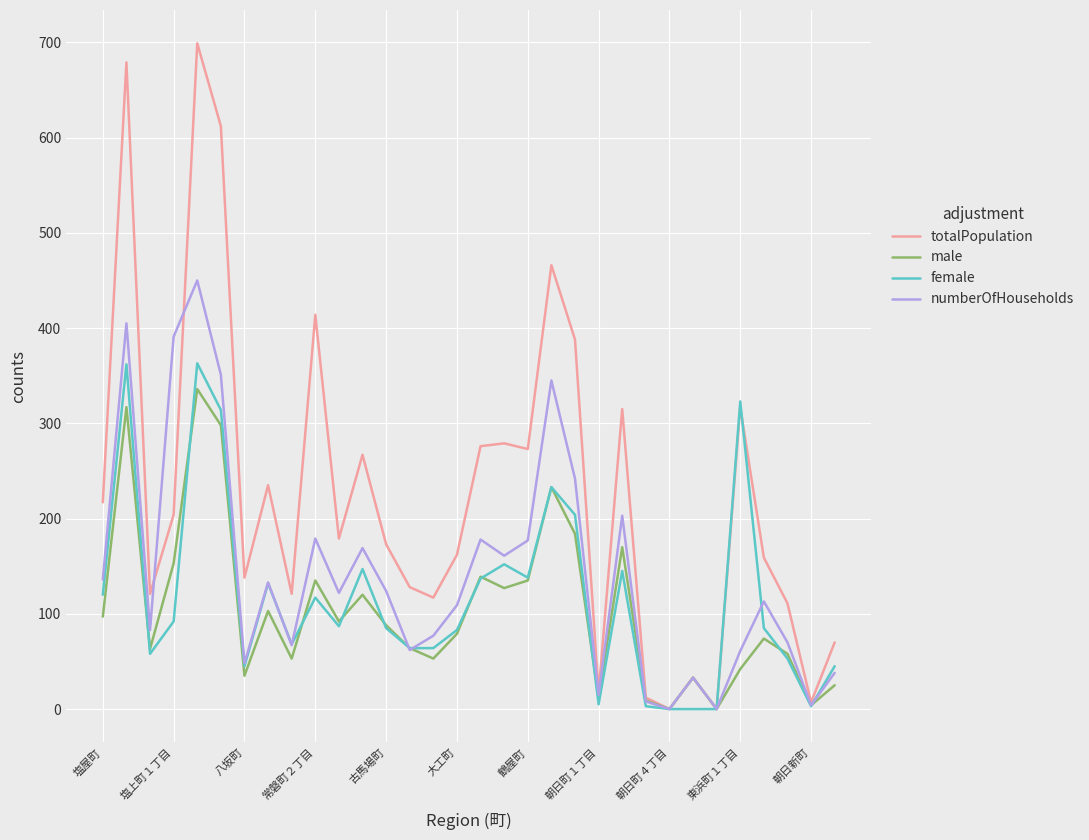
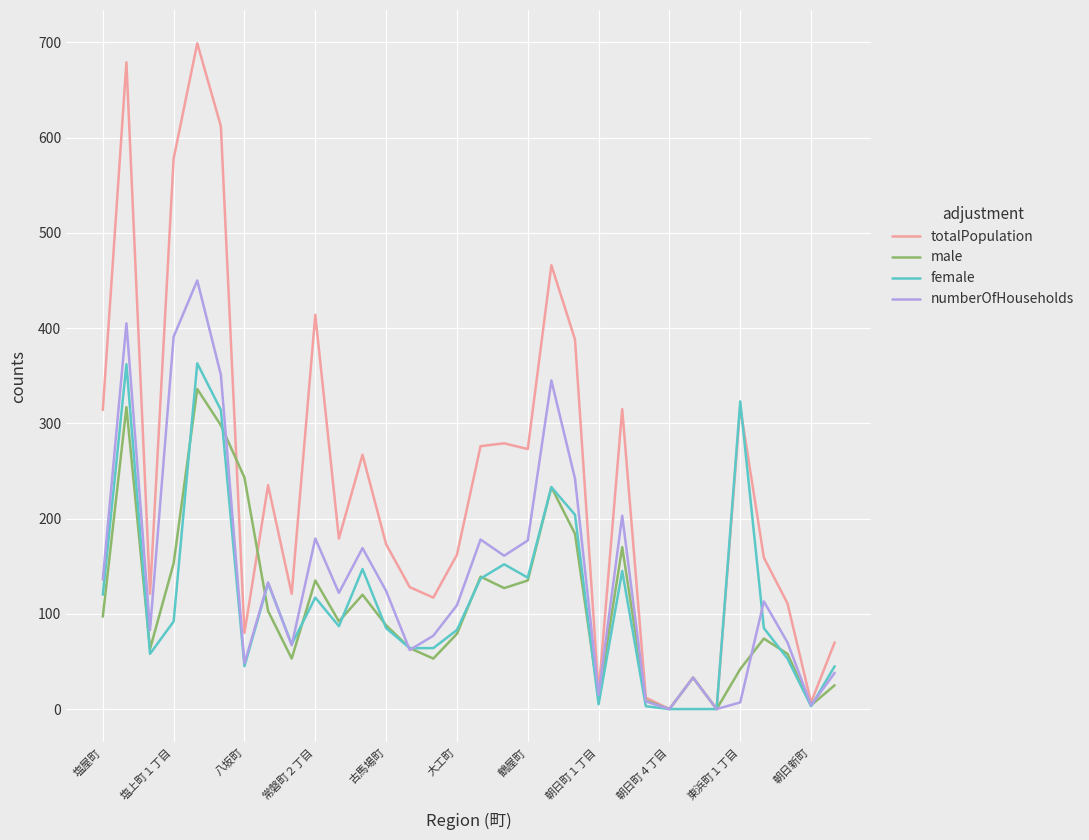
  {
    "totalPopulation": {
-     "塩屋町": 220,
-     "塩上町１丁目": 200,
-     "八坂町": 140,
+     "塩屋町": 310,
+     "塩上町１丁目": 580,
+     "八坂町": 80,
      "常磐町２丁目": 410,
      "古馬場町": 170,
      "大工町": 160,
      "鶴屋町": 270,
      "東浜町１丁目": 320,
      "朝日新町": 10
    },
    "male": {
      "塩屋町": 100,
      "塩上町１丁目": 150,
-     "八坂町": 40,
+     "八坂町": 240,
      "常磐町２丁目": 140,
      "古馬場町": 90,
      "大工町": 80,
      "鶴屋町": 140,
      "朝日町１丁目": 10,
      "東浜町１丁目": 40
    },
    "female": {
      "塩屋町": 120,
      "塩上町１丁目": 90,
      "八坂町": 50,
      "常磐町２丁目": 120,
      "古馬場町": 90,
      "大工町": 80,
      "鶴屋町": 140,
      "朝日町１丁目": 10,
      "東浜町１丁目": 320
    },
    "numberOfHouseholds": {
      "塩屋町": 140,
      "塩上町１丁目": 390,
      "八坂町": 50,
      "常磐町２丁目": 180,
      "古馬場町": 120,
      "大工町": 110,
      "鶴屋町": 180,
-     "東浜町１丁目": 60
+     "東浜町１丁目": 10
    }
  }
